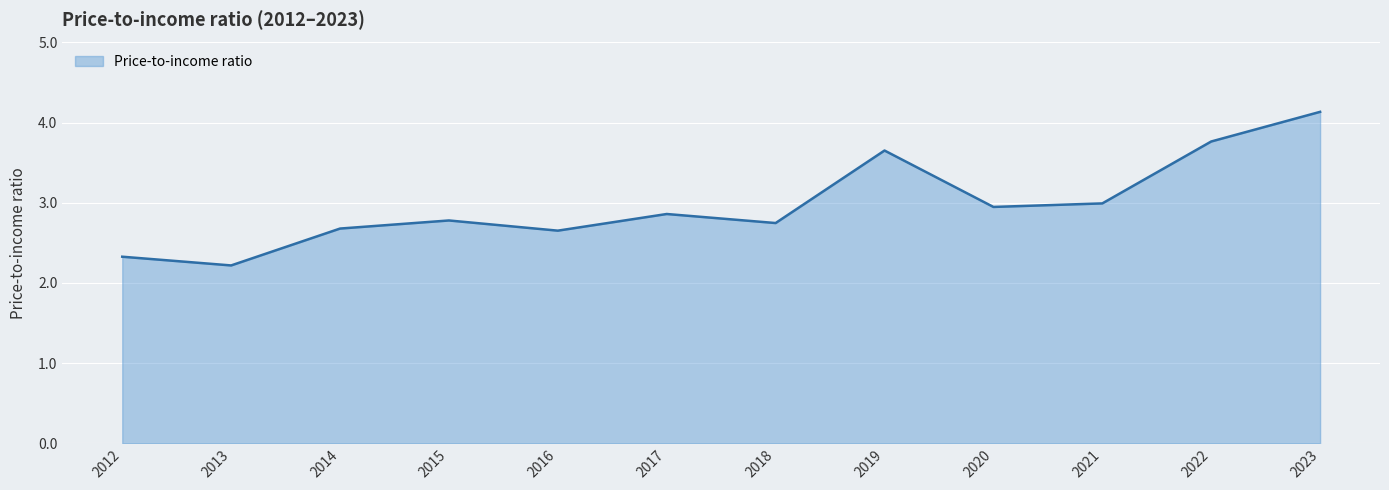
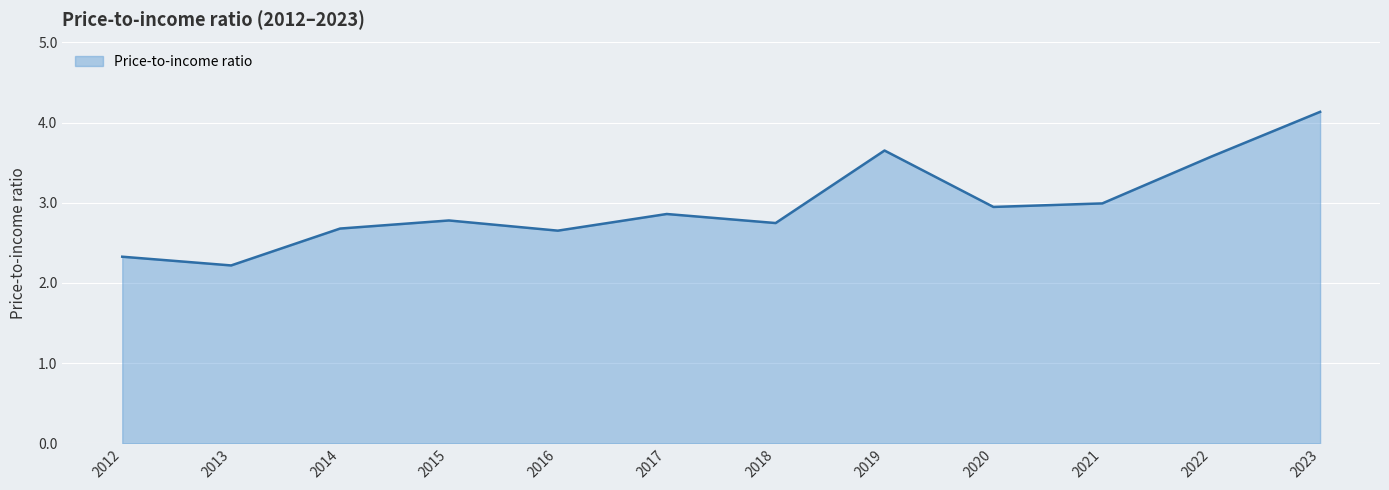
  {
    "2012": 2.3,
    "2013": 2.2,
    "2014": 2.7,
    "2015": 2.8,
    "2016": 2.7,
    "2017": 2.9,
    "2018": 2.7,
    "2019": 3.7,
    "2020": 2.9,
    "2021": 3.0,
-   "2022": 3.8,
+   "2022": 3.6,
    "2023": 4.1
  }
